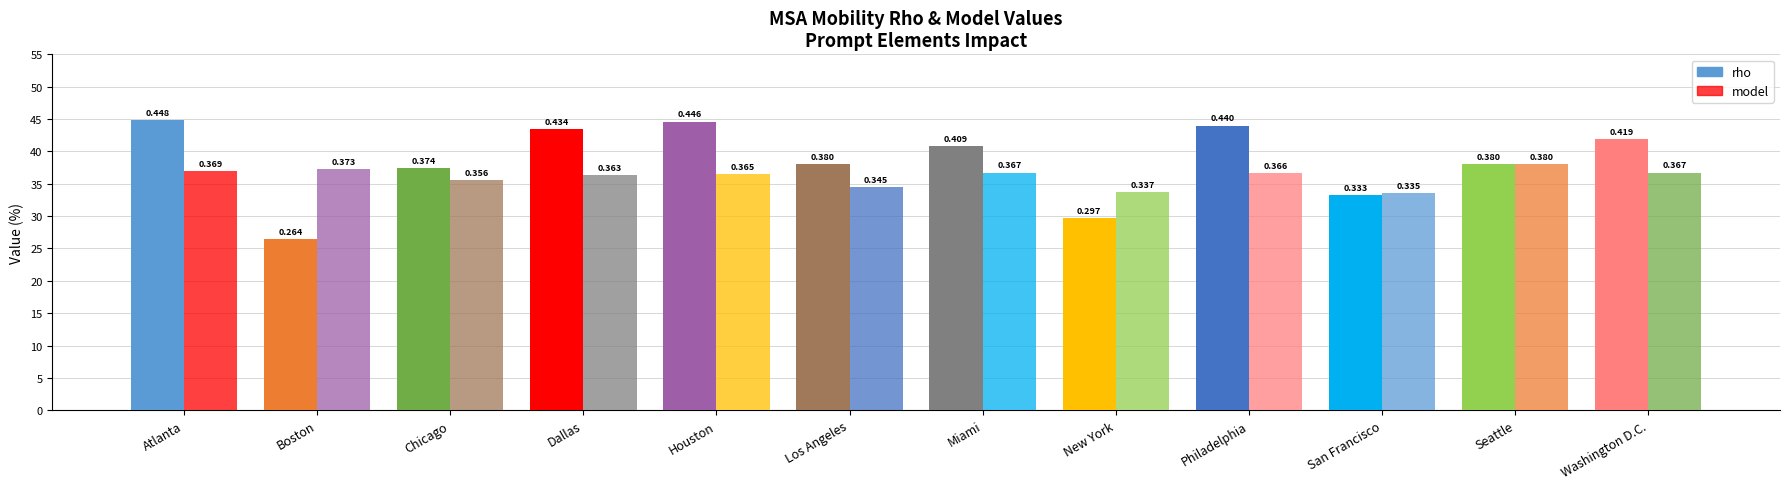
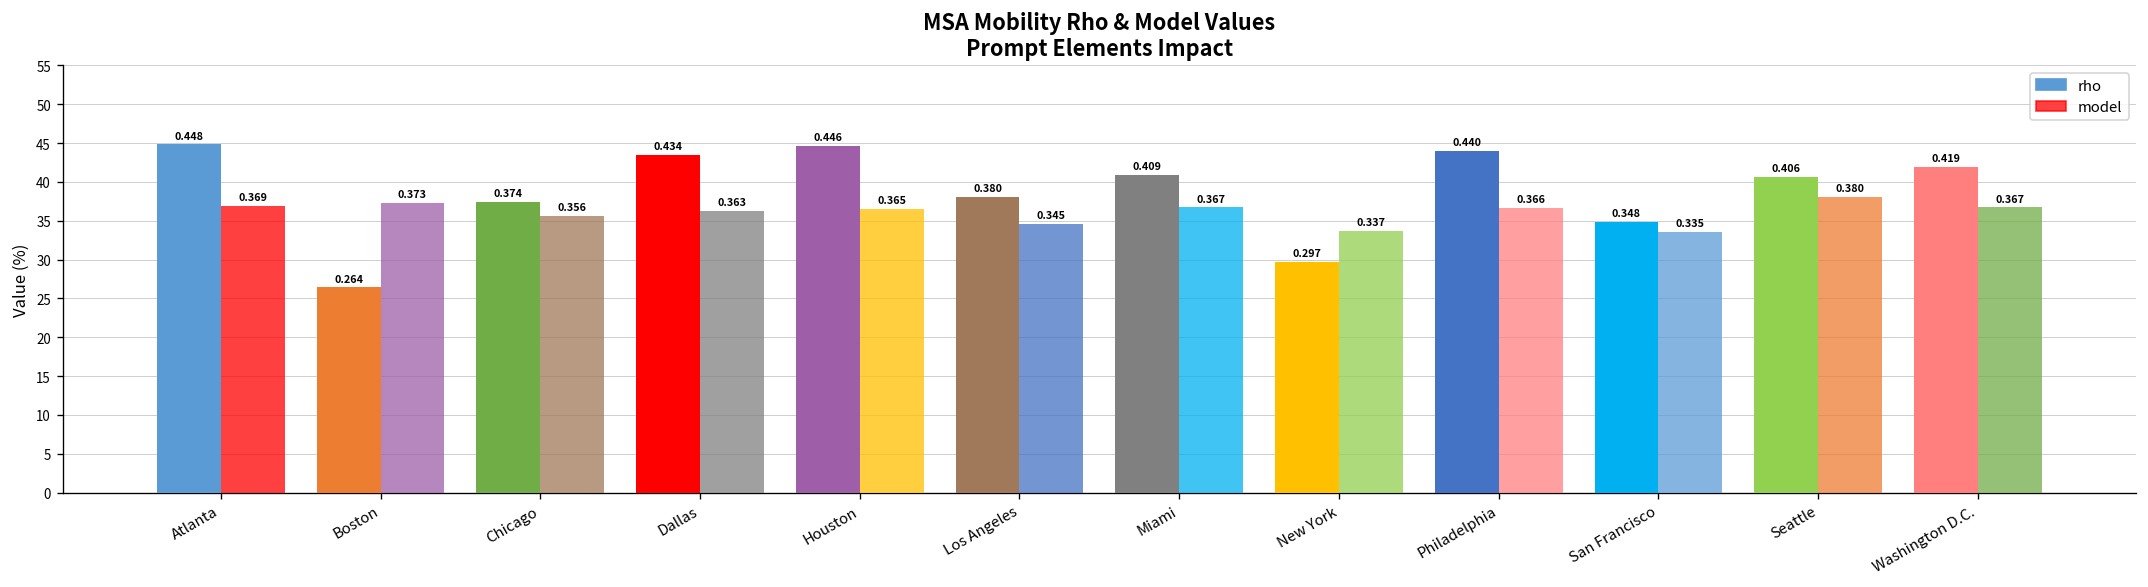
  {
    "rho": {
      "Atlanta": 0.448,
      "Boston": 0.264,
      "Chicago": 0.374,
      "Dallas": 0.434,
      "Houston": 0.446,
      "Los Angeles": 0.380,
      "Miami": 0.409,
      "New York": 0.297,
      "Philadelphia": 0.440,
-     "San Francisco": 0.333,
-     "Seattle": 0.380,
+     "San Francisco": 0.348,
+     "Seattle": 0.406,
      "Washington D.C.": 0.419
    },
    "model": {
      "Atlanta": 0.369,
      "Boston": 0.373,
      "Chicago": 0.356,
      "Dallas": 0.363,
      "Houston": 0.365,
      "Los Angeles": 0.345,
      "Miami": 0.367,
      "New York": 0.337,
      "Philadelphia": 0.366,
      "San Francisco": 0.335,
      "Seattle": 0.380,
      "Washington D.C.": 0.367
    }
  }
